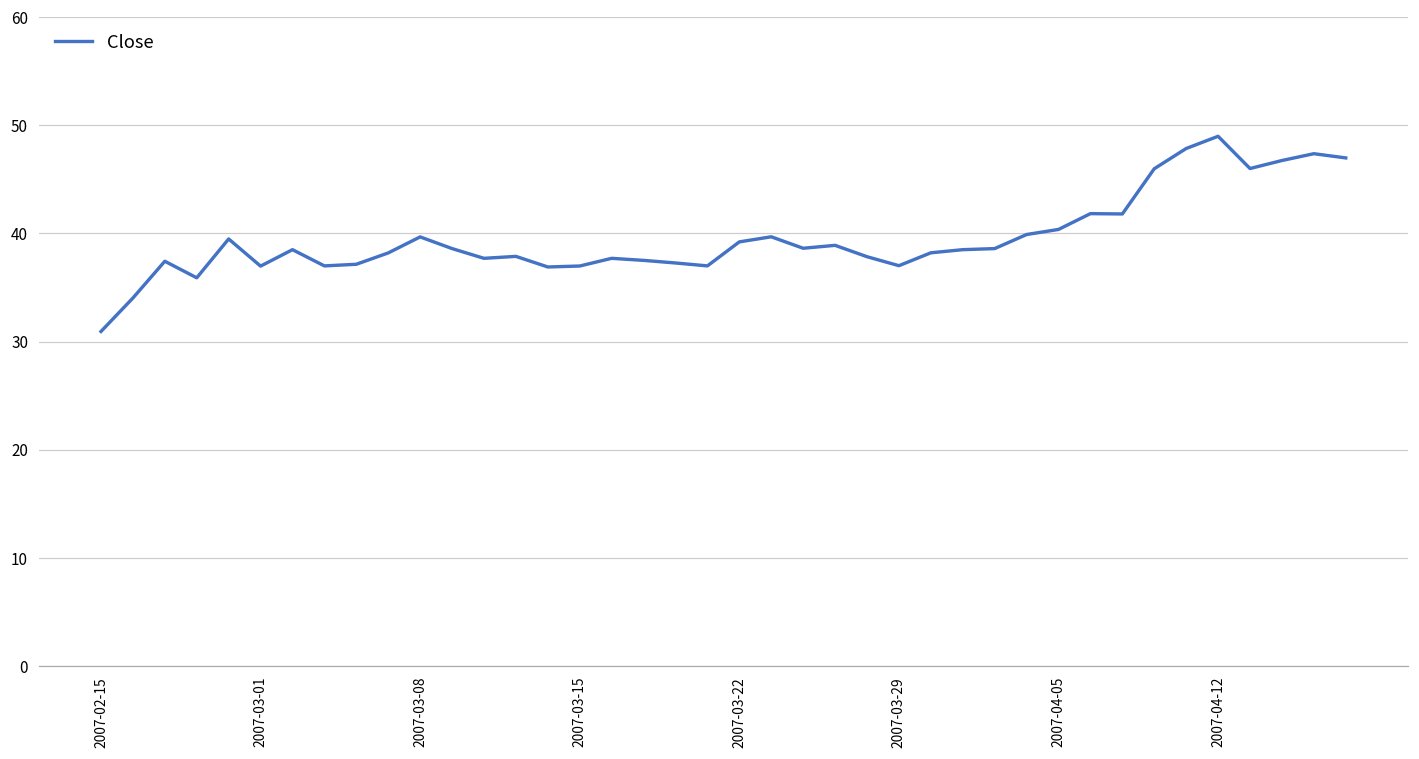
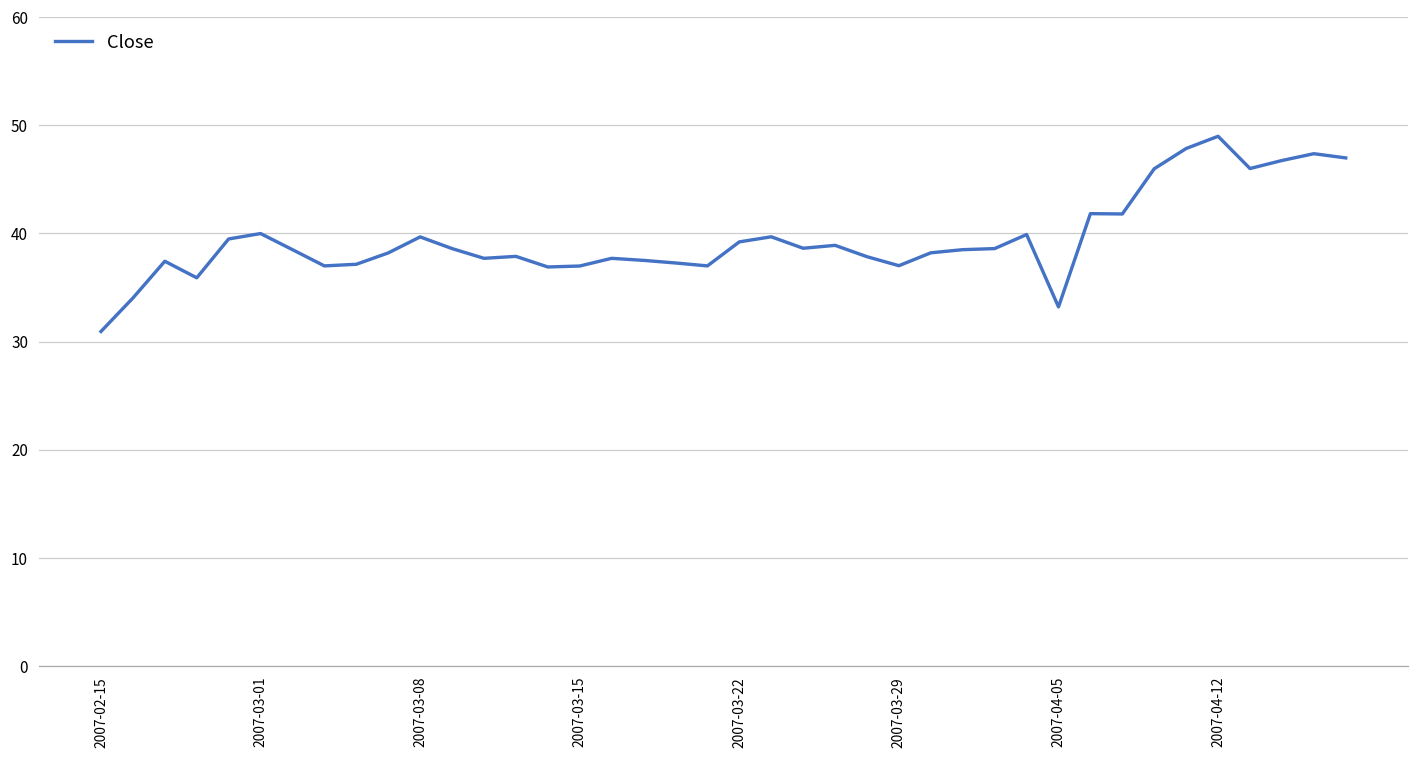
  {
    "2007-02-15": 31,
-   "2007-03-01": 37,
+   "2007-03-01": 40,
    "2007-03-08": 40,
    "2007-03-15": 37,
    "2007-03-22": 39,
    "2007-03-29": 37,
-   "2007-04-05": 40,
+   "2007-04-05": 33,
    "2007-04-12": 49
  }
